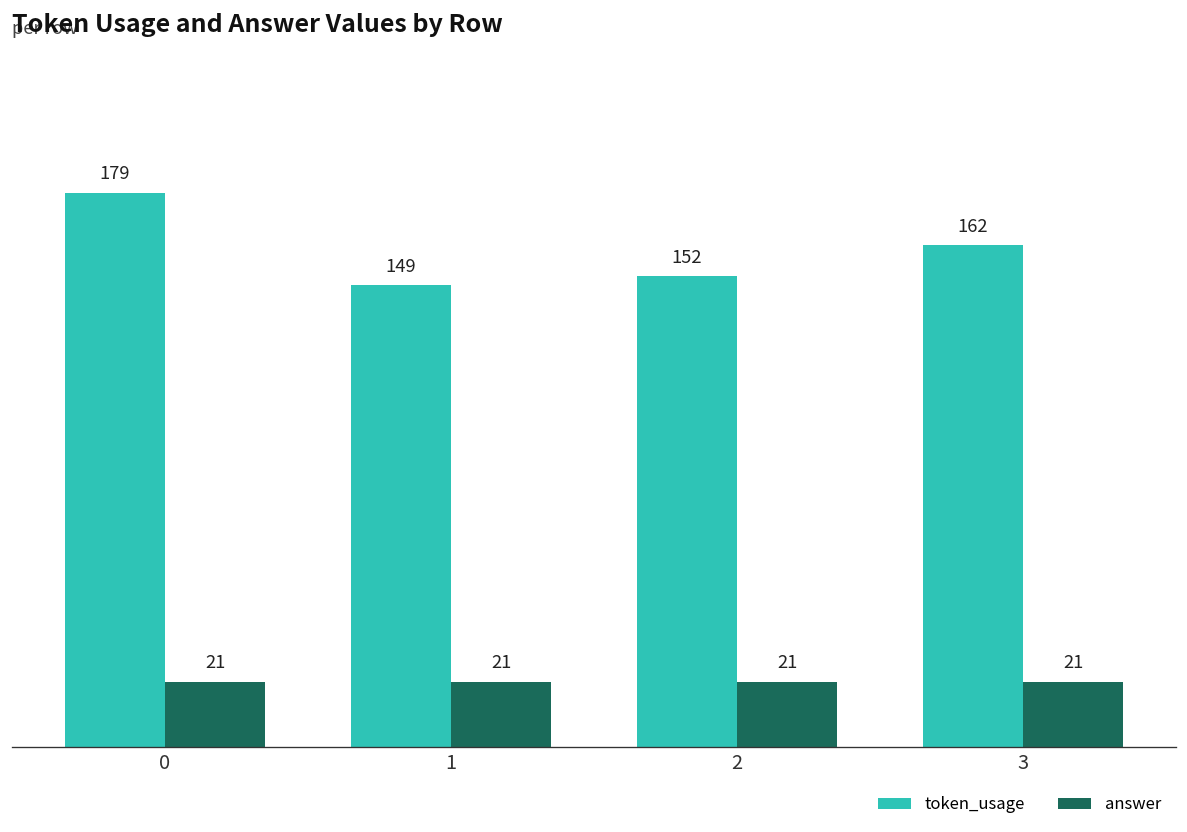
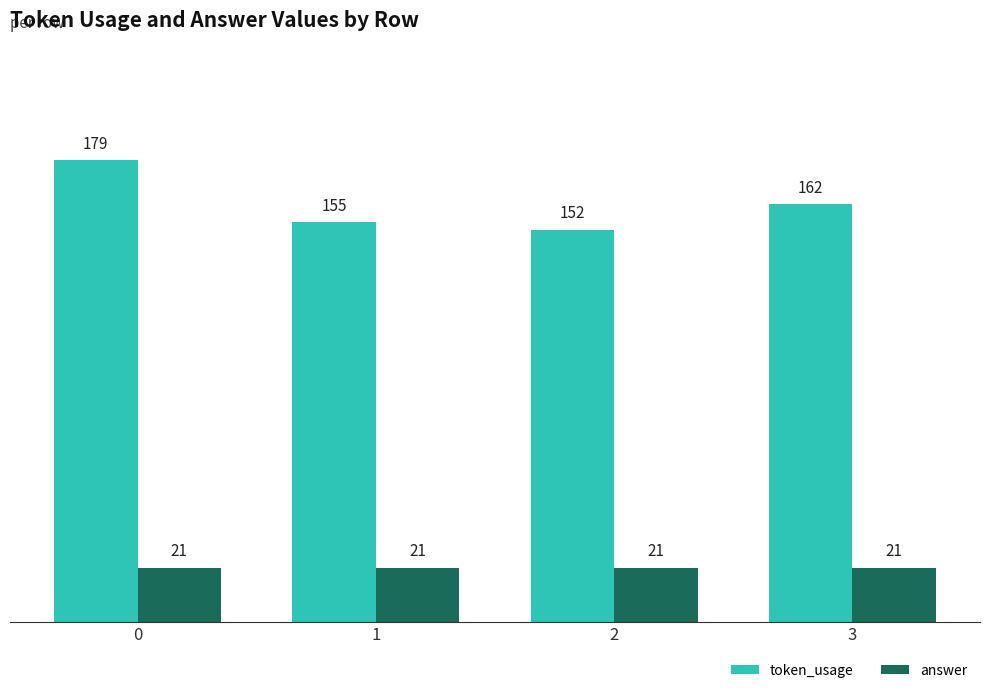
  {
    "token_usage": {
      "0": 179,
-     "1": 149,
+     "1": 155,
      "2": 152,
      "3": 162
    },
    "answer": {
      "0": 21,
      "1": 21,
      "2": 21,
      "3": 21
    }
  }
